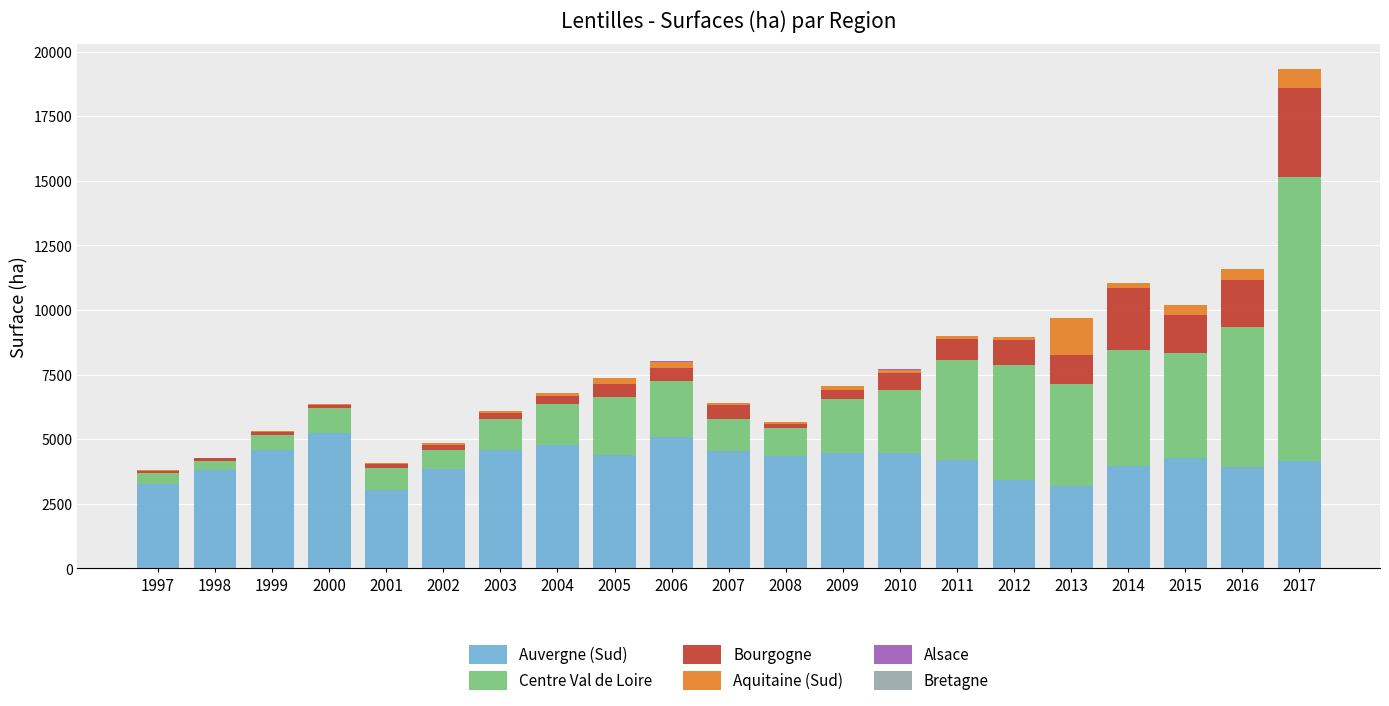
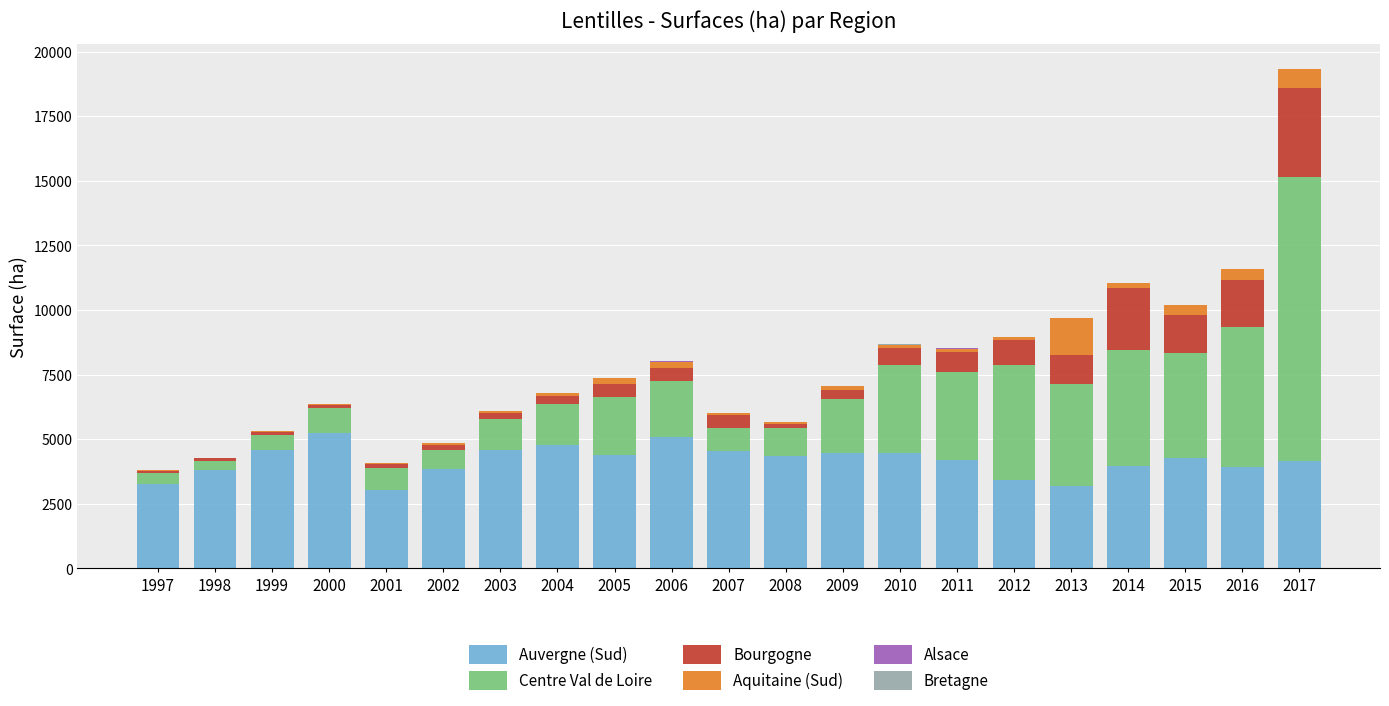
  {
    "Auvergne (Sud)": {
      "1997": 3300,
      "1998": 3800,
      "1999": 4600,
      "2000": 5200,
      "2001": 3000,
      "2002": 3800,
      "2003": 4600,
      "2004": 4800,
      "2005": 4400,
      "2006": 5100,
      "2007": 4600,
      "2008": 4300,
      "2009": 4500,
      "2010": 4400,
      "2011": 4200,
      "2012": 3400,
      "2013": 3200,
      "2014": 3900,
      "2015": 4300,
      "2016": 3900,
      "2017": 4100
    },
    "Centre Val de Loire": {
      "1997": 400,
      "1998": 300,
      "1999": 600,
      "2000": 1000,
      "2001": 900,
      "2002": 700,
      "2003": 1200,
      "2004": 1600,
      "2005": 2300,
      "2006": 2200,
-     "2007": 1200,
+     "2007": 900,
      "2008": 1100,
      "2009": 2100,
-     "2010": 2500,
-     "2011": 3900,
+     "2010": 3400,
+     "2011": 3400,
      "2012": 4500,
      "2013": 4000,
      "2014": 4500,
      "2015": 4100,
      "2016": 5400,
      "2017": 11000
    },
    "Bourgogne": {
      "1998": 100,
      "1999": 100,
      "2000": 100,
      "2001": 100,
      "2002": 200,
      "2003": 200,
      "2004": 300,
      "2005": 500,
      "2006": 500,
      "2007": 500,
      "2008": 200,
      "2009": 400,
      "2010": 700,
      "2011": 800,
      "2012": 1000,
      "2013": 1100,
      "2014": 2400,
      "2015": 1500,
      "2016": 1800,
      "2017": 3500
    },
    "Alsace": {
      "1997": 0,
      "1998": 0,
      "1999": 0,
      "2000": 0,
      "2001": 0,
      "2002": 0,
      "2003": 0,
      "2004": 0,
      "2006": 300,
      "2009": 100,
      "2010": 100,
      "2011": 100,
      "2012": 100,
      "2013": 1400,
      "2014": 200,
      "2015": 400,
      "2016": 400,
      "2017": 700
    },
    "Bretagne": {
      "1997": 0,
      "1998": 0,
      "1999": 0,
      "2000": 0,
      "2002": 0,
      "2003": 0,
      "2004": 0,
      "2005": 0,
      "2006": 0,
      "2008": 0
    }
  }
